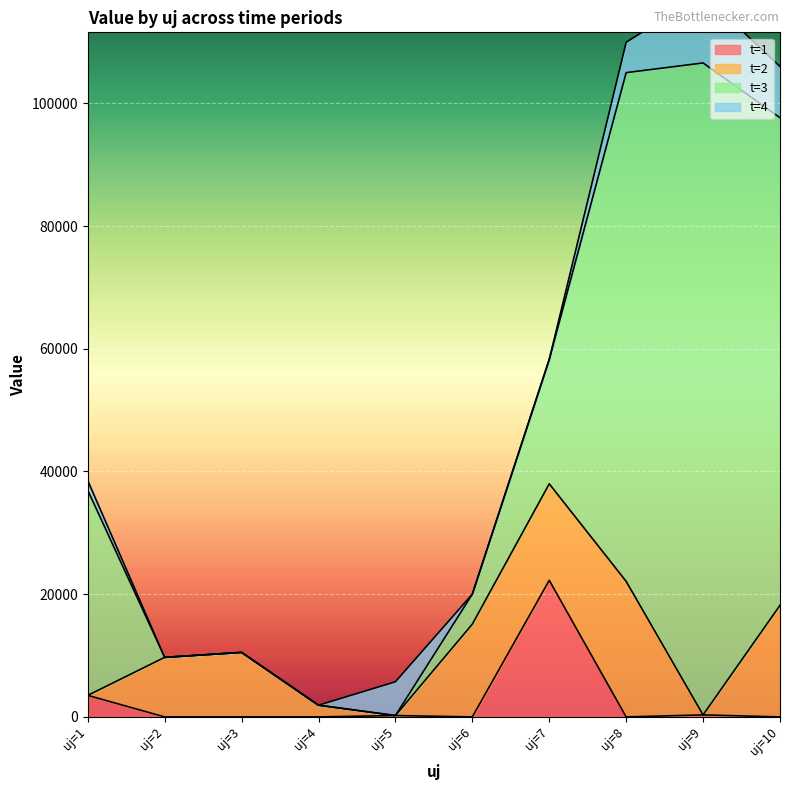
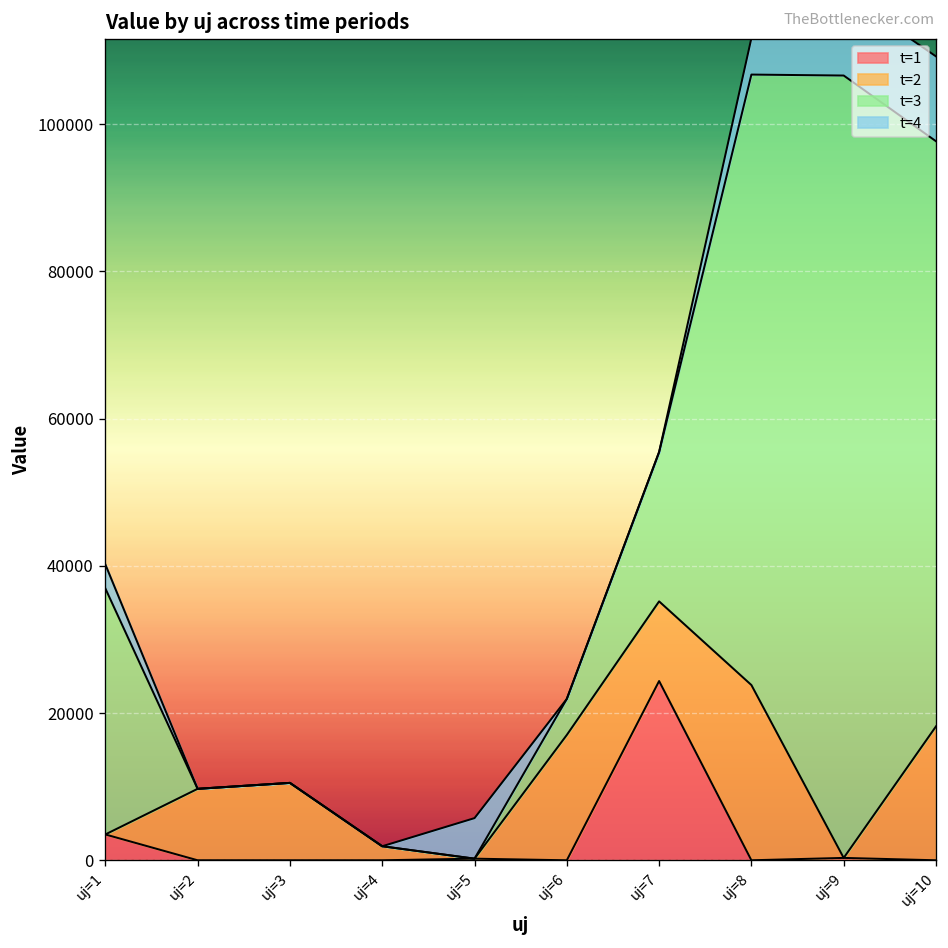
  {
    "t=1": {
      "uj=2": 0,
      "uj=3": 0,
      "uj=4": 0,
      "uj=6": 0,
-     "uj=7": 22000,
+     "uj=7": 24000,
      "uj=8": 0,
      "uj=10": 0
    },
    "t=2": {
-     "uj=6": 15000,
-     "uj=7": 16000,
-     "uj=8": 22000,
+     "uj=6": 17000,
+     "uj=7": 11000,
+     "uj=8": 24000,
      "uj=10": 18000
    },
    "t=3": {
      "uj=1": 33000,
      "uj=8": 83000,
      "uj=9": 106000,
      "uj=10": 79000
    },
    "t=4": {
-     "uj=1": 2000,
+     "uj=1": 3000,
      "uj=5": 6000,
      "uj=8": 5000,
-     "uj=10": 8000
+     "uj=10": 12000
    }
  }
